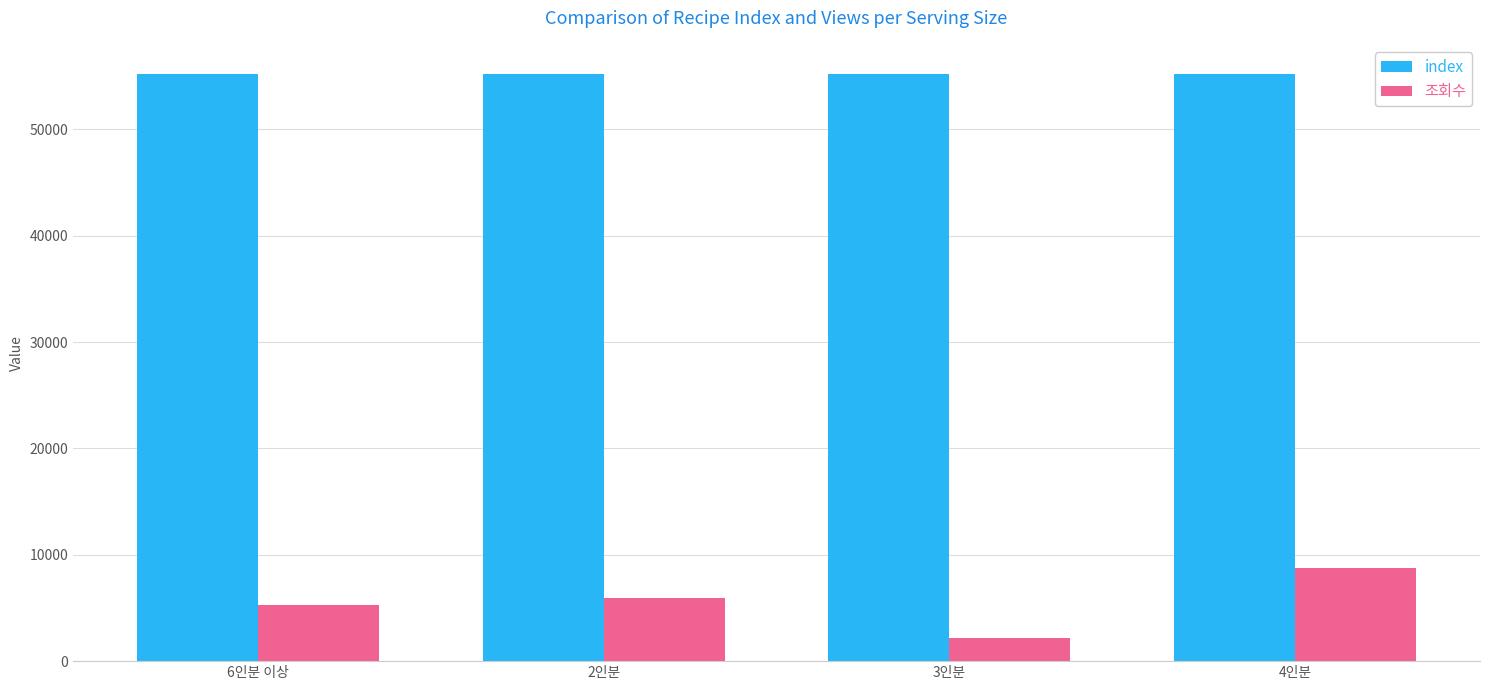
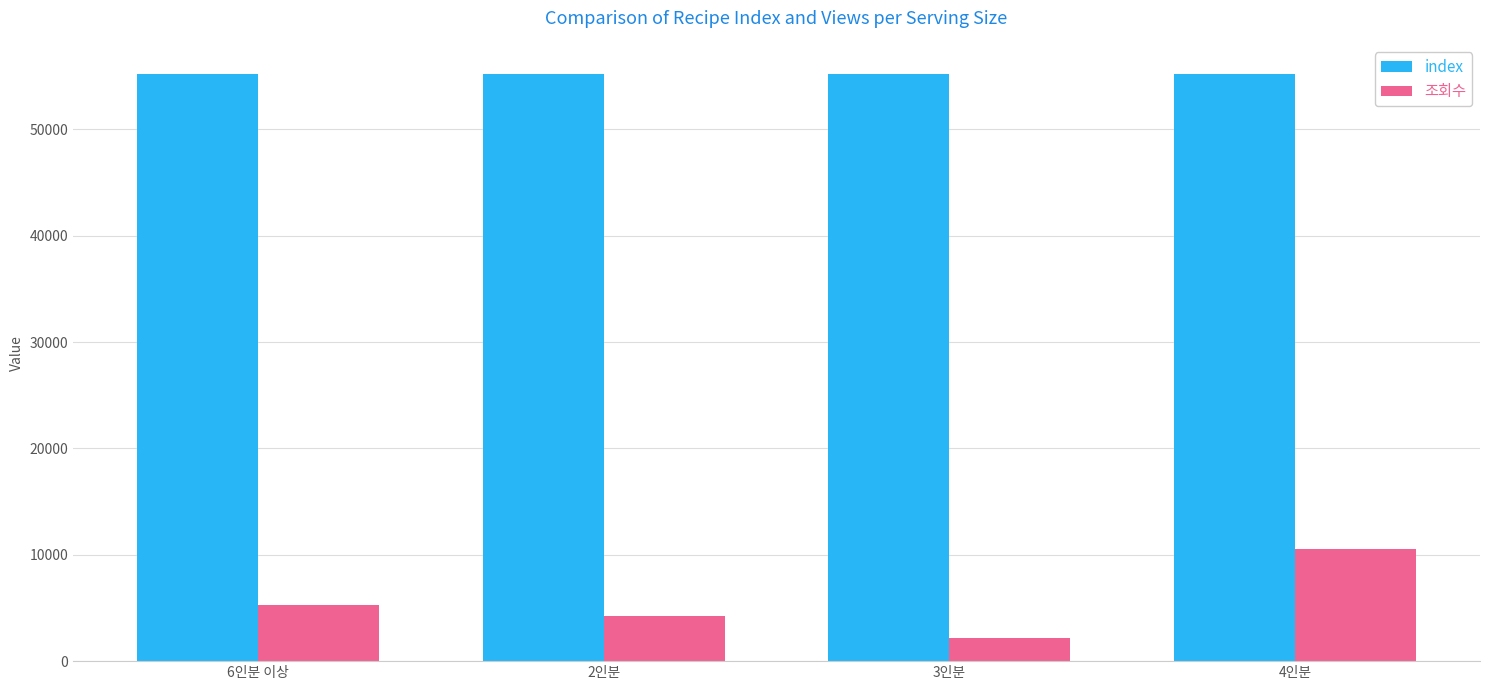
  {
    "index": {
      "6인분 이상": 55200,
      "2인분": 55200,
      "3인분": 55200,
      "4인분": 55200
    },
    "조회수": {
      "6인분 이상": 5300,
-     "2인분": 6000,
+     "2인분": 4200,
      "3인분": 2100,
-     "4인분": 8800
+     "4인분": 10500
    }
  }
